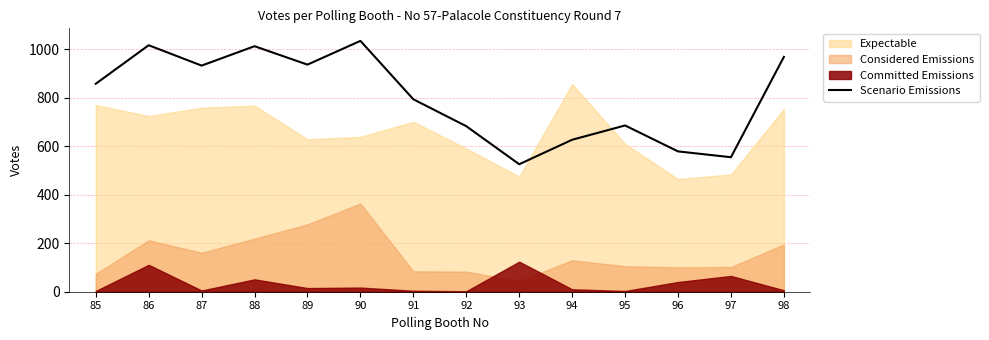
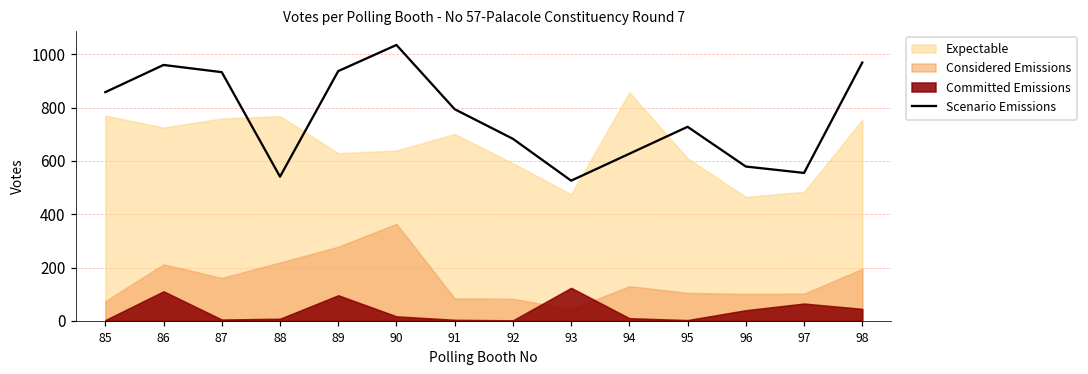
  {
    "Scenario Emissions": {
      "85": 860,
-     "86": 1020,
+     "86": 960,
      "87": 930,
-     "88": 1010,
+     "88": 540,
      "89": 940,
      "90": 1040,
      "91": 790,
      "92": 680,
      "93": 530,
      "94": 630,
-     "95": 690,
+     "95": 730,
      "96": 580,
      "97": 560,
      "98": 970
    },
    "Committed Emissions": {
      "86": 110,
-     "88": 50,
-     "89": 20,
+     "88": 10,
+     "89": 100,
      "90": 20,
      "93": 120,
      "96": 40,
      "97": 70,
-     "98": 10
+     "98": 50
    }
  }
